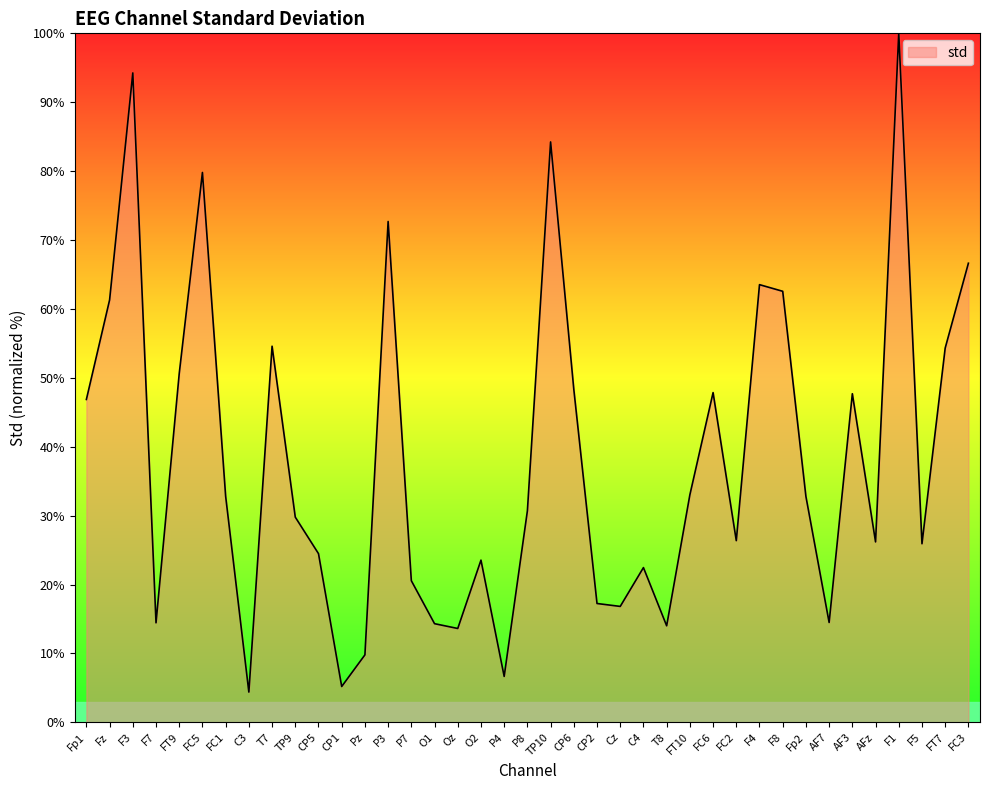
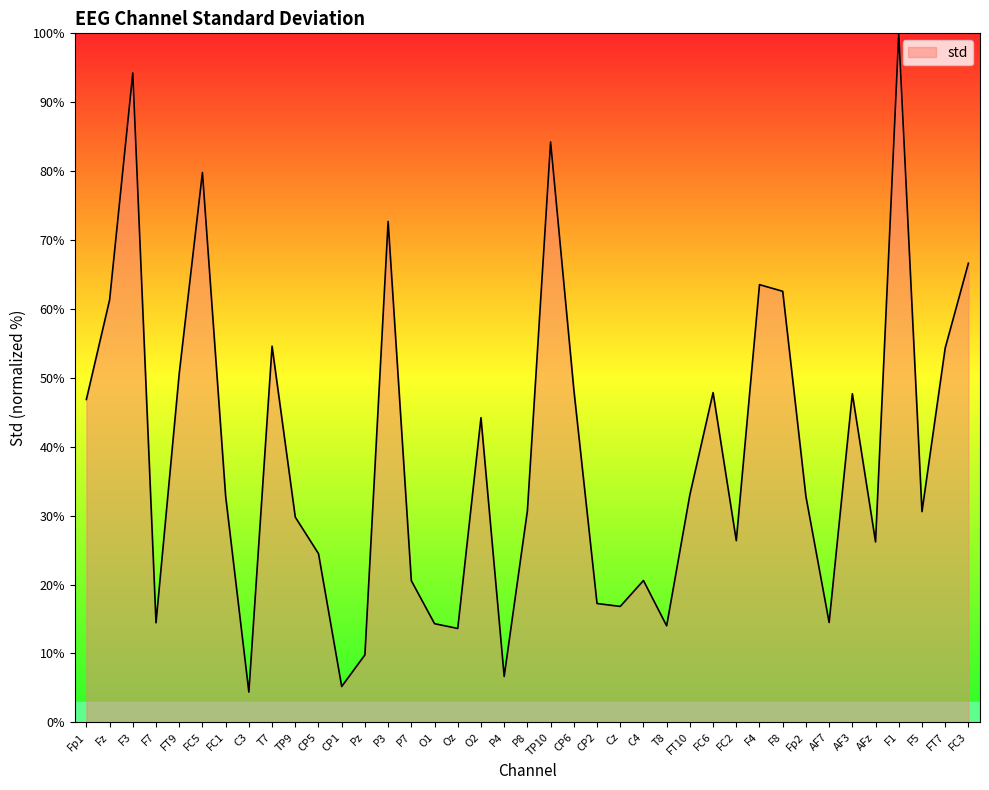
  {
    "Fp1": "47%",
    "Fz": "61%",
    "F3": "94%",
    "F7": "14%",
    "FT9": "51%",
    "FC5": "80%",
    "FC1": "33%",
    "C3": "4%",
    "T7": "55%",
    "TP9": "30%",
    "CP5": "24%",
    "CP1": "5%",
    "Pz": "10%",
    "P3": "73%",
    "P7": "21%",
    "O1": "14%",
    "Oz": "14%",
-   "O2": "24%",
+   "O2": "44%",
    "P4": "7%",
    "P8": "31%",
    "TP10": "84%",
    "CP6": "48%",
    "CP2": "17%",
    "Cz": "17%",
-   "C4": "22%",
+   "C4": "21%",
    "T8": "14%",
    "FT10": "33%",
    "FC6": "48%",
    "FC2": "26%",
    "F4": "64%",
    "F8": "63%",
    "Fp2": "33%",
    "AF7": "14%",
    "AF3": "48%",
    "AFz": "26%",
    "F1": "100%",
-   "F5": "26%",
+   "F5": "31%",
    "FT7": "54%",
    "FC3": "67%"
  }
